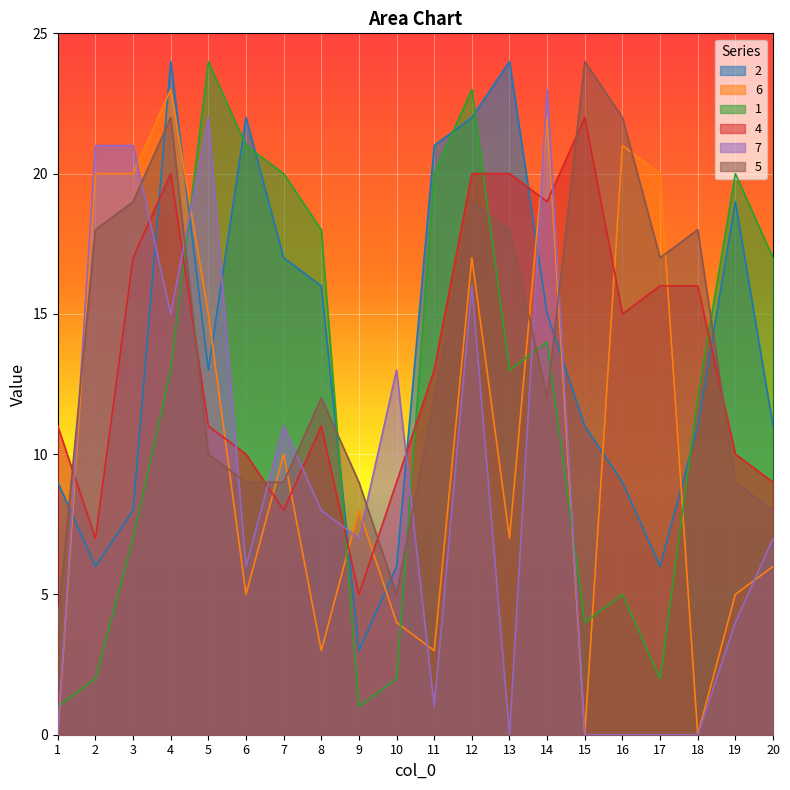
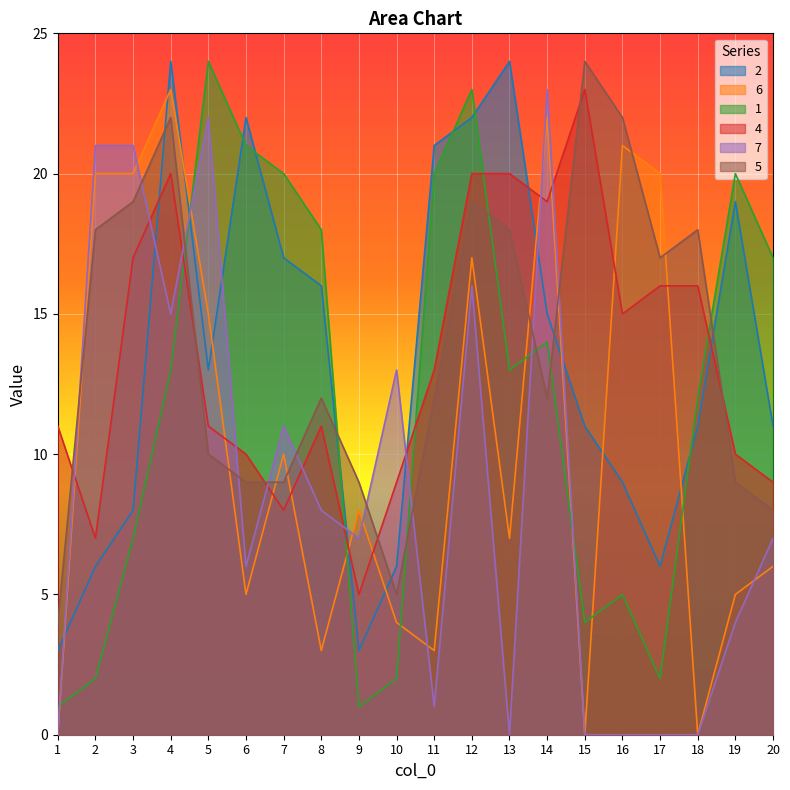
  {
    "2": {
-     "1": 9,
+     "1": 3,
      "2": 6,
      "3": 8,
      "4": 24,
      "5": 13,
      "6": 22,
      "7": 17,
      "8": 16,
      "9": 3,
      "10": 6,
      "11": 21,
      "12": 22,
      "13": 24,
      "14": 15,
      "15": 11,
      "16": 9,
      "17": 6,
      "18": 11,
      "19": 19,
      "20": 11
    },
    "6": {
      "2": 20,
      "3": 20,
      "4": 23,
      "5": 15,
      "6": 5,
      "7": 10,
      "8": 3,
      "9": 8,
      "10": 4,
      "11": 3,
      "12": 17,
      "13": 7,
      "14": 22,
      "16": 21,
      "17": 20,
      "19": 5,
      "20": 6
    },
    "1": {
      "1": 1,
      "2": 2,
      "3": 7,
      "4": 13,
      "5": 24,
      "6": 21,
      "7": 20,
      "8": 18,
      "9": 1,
      "10": 2,
      "11": 20,
      "12": 23,
      "13": 13,
      "14": 14,
      "15": 4,
      "16": 5,
      "17": 2,
      "18": 12,
      "20": 17
    },
    "4": {
      "1": 11,
      "2": 7,
      "3": 17,
      "4": 20,
      "5": 11,
      "6": 10,
      "7": 8,
      "8": 11,
      "9": 5,
      "10": 9,
      "11": 13,
      "12": 20,
      "13": 20,
      "14": 19,
-     "15": 22,
+     "15": 23,
      "16": 15,
      "17": 16,
      "18": 16,
      "19": 10,
      "20": 9
    },
    "7": {
      "2": 21,
      "3": 21,
      "4": 15,
      "5": 22,
      "6": 6,
      "7": 11,
      "8": 8,
      "9": 7,
      "10": 13,
      "11": 1,
      "12": 16,
      "13": 0,
      "14": 23,
      "16": 0,
      "17": 0,
      "19": 4,
      "20": 7
    },
    "5": {
      "1": 4,
      "2": 18,
      "3": 19,
      "4": 22,
      "5": 10,
      "6": 9,
      "7": 9,
      "8": 12,
      "9": 9,
      "10": 5,
      "11": 12,
      "12": 19,
      "13": 18,
      "14": 12,
      "15": 24,
      "16": 22,
      "17": 17,
      "18": 18,
      "19": 9,
      "20": 8
    }
  }
